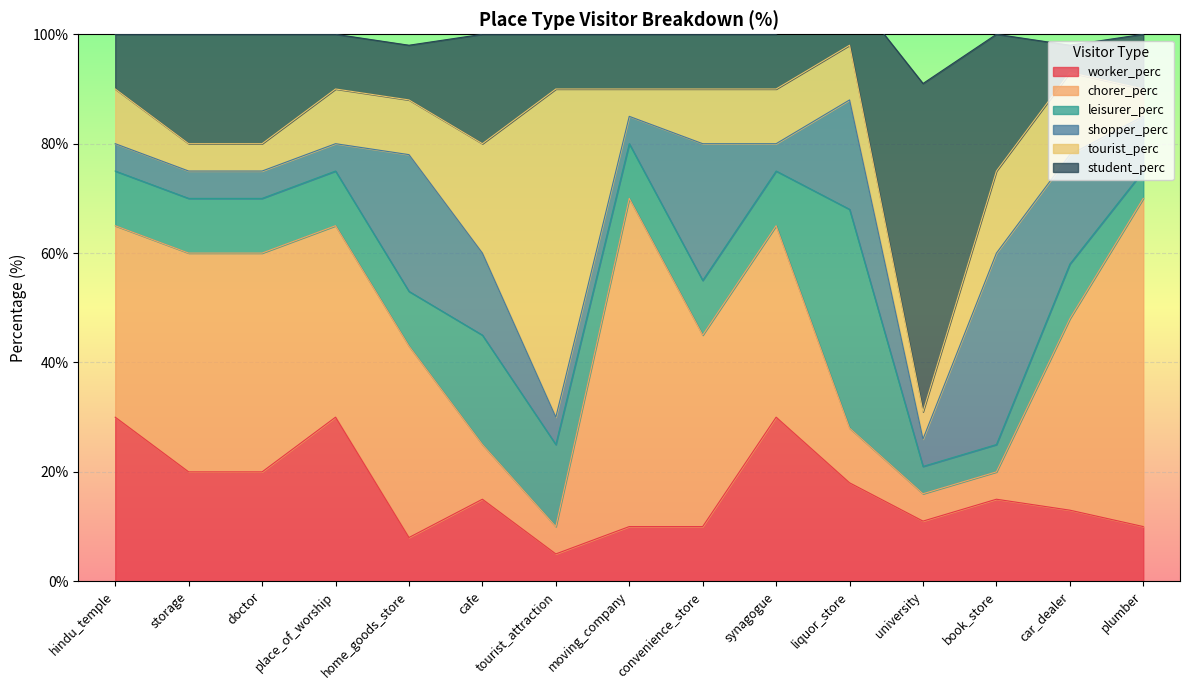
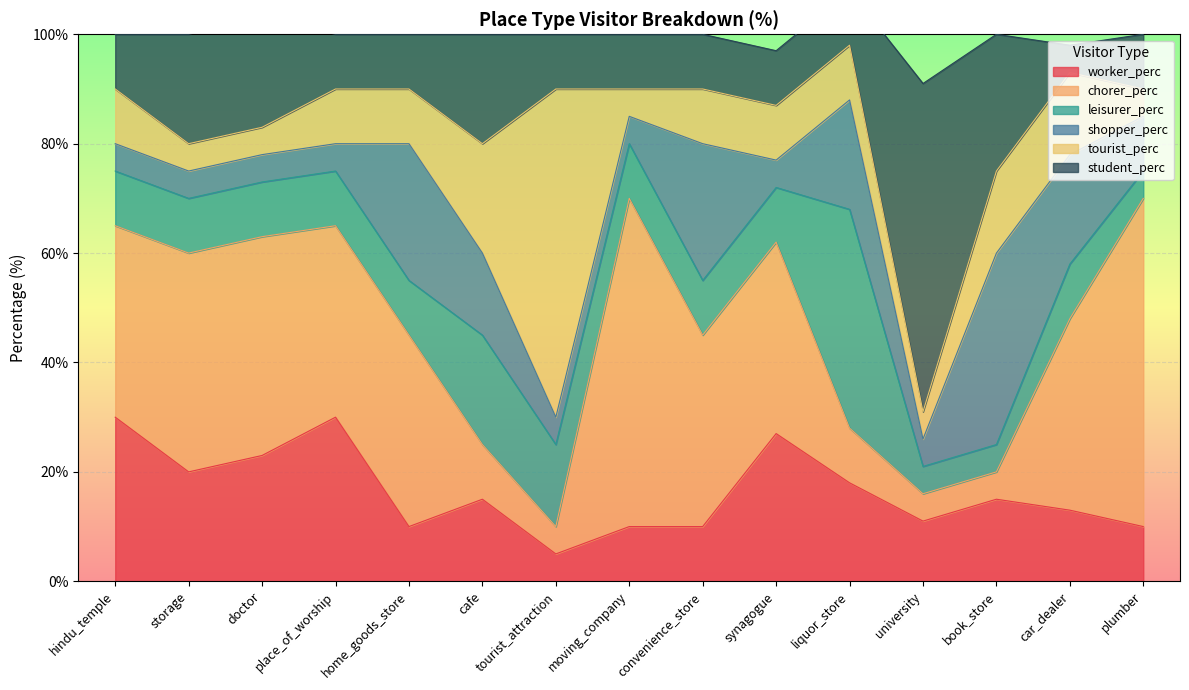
  {
    "worker_perc": {
      "hindu_temple": "30%",
      "storage": "20%",
-     "doctor": "20%",
+     "doctor": "23%",
      "place_of_worship": "30%",
-     "home_goods_store": "8%",
+     "home_goods_store": "10%",
      "cafe": "15%",
      "tourist_attraction": "5%",
      "moving_company": "10%",
      "convenience_store": "10%",
-     "synagogue": "30%",
+     "synagogue": "27%",
      "liquor_store": "18%",
      "university": "11%",
      "book_store": "15%",
      "car_dealer": "13%",
      "plumber": "10%"
    },
    "student_perc": {
      "hindu_temple": "10%",
      "storage": "20%",
      "place_of_worship": "10%",
      "home_goods_store": "10%",
      "cafe": "20%",
      "tourist_attraction": "10%",
      "moving_company": "10%",
      "convenience_store": "10%",
      "synagogue": "10%",
      "university": "60%",
      "book_store": "25%",
      "plumber": "10%"
    }
  }
